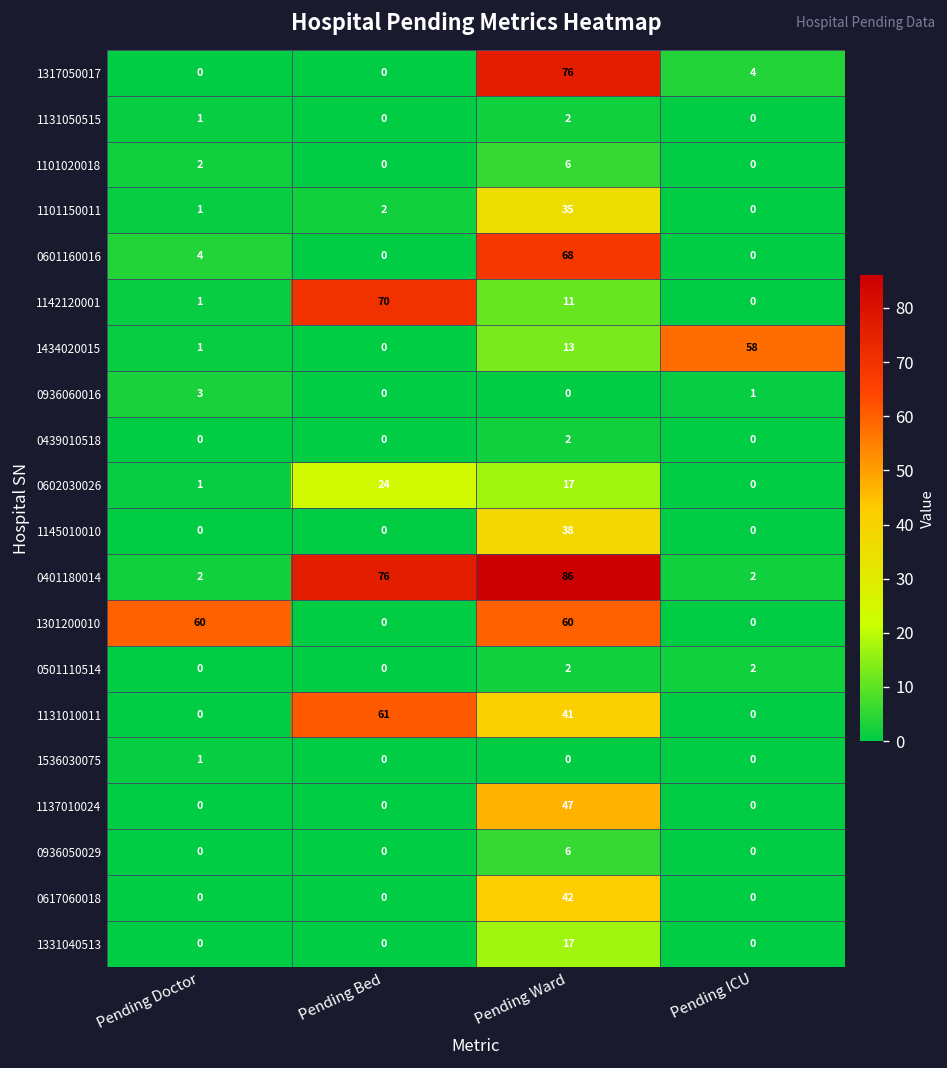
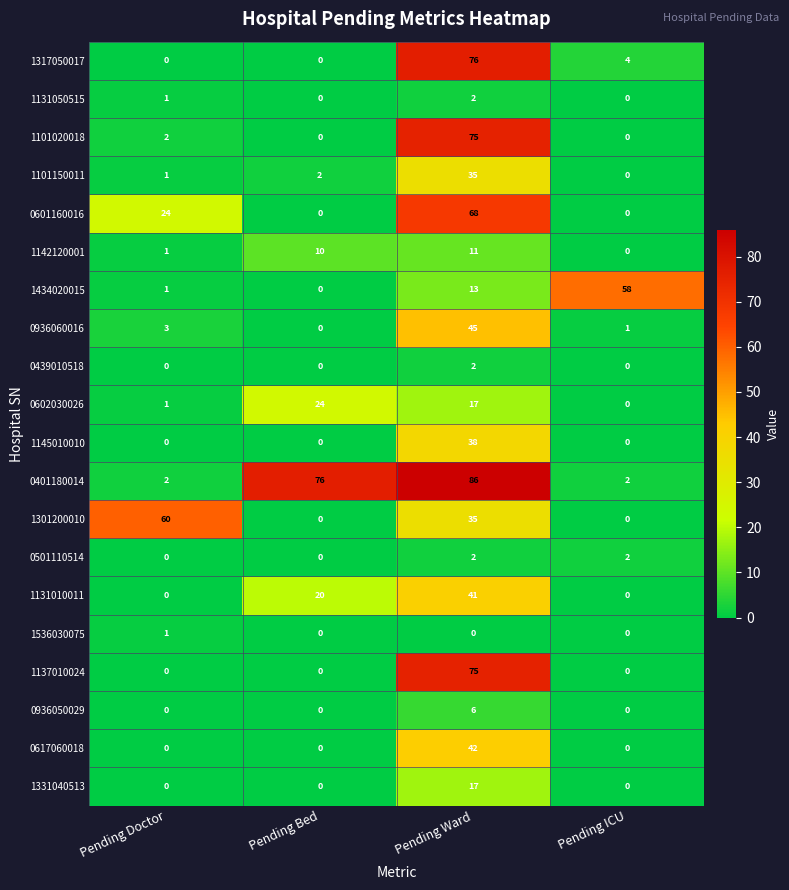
  {
    "1317050017": {
      "Pending Doctor": 0,
      "Pending Bed": 0,
      "Pending Ward": 76,
      "Pending ICU": 4
    },
    "1131050515": {
      "Pending Doctor": 1,
      "Pending Bed": 0,
      "Pending Ward": 2,
      "Pending ICU": 0
    },
    "1101020018": {
      "Pending Doctor": 2,
      "Pending Bed": 0,
-     "Pending Ward": 6,
+     "Pending Ward": 75,
      "Pending ICU": 0
    },
    "1101150011": {
      "Pending Doctor": 1,
      "Pending Bed": 2,
      "Pending Ward": 35,
      "Pending ICU": 0
    },
    "0601160016": {
-     "Pending Doctor": 4,
+     "Pending Doctor": 24,
      "Pending Bed": 0,
      "Pending Ward": 68,
      "Pending ICU": 0
    },
    "1142120001": {
      "Pending Doctor": 1,
-     "Pending Bed": 70,
+     "Pending Bed": 10,
      "Pending Ward": 11,
      "Pending ICU": 0
    },
    "1434020015": {
      "Pending Doctor": 1,
      "Pending Bed": 0,
      "Pending Ward": 13,
      "Pending ICU": 58
    },
    "0936060016": {
      "Pending Doctor": 3,
      "Pending Bed": 0,
-     "Pending Ward": 0,
+     "Pending Ward": 45,
      "Pending ICU": 1
    },
    "0439010518": {
      "Pending Doctor": 0,
      "Pending Bed": 0,
      "Pending Ward": 2,
      "Pending ICU": 0
    },
    "0602030026": {
      "Pending Doctor": 1,
      "Pending Bed": 24,
      "Pending Ward": 17,
      "Pending ICU": 0
    },
    "1145010010": {
      "Pending Doctor": 0,
      "Pending Bed": 0,
      "Pending Ward": 38,
      "Pending ICU": 0
    },
    "0401180014": {
      "Pending Doctor": 2,
      "Pending Bed": 76,
      "Pending Ward": 86,
      "Pending ICU": 2
    },
    "1301200010": {
      "Pending Doctor": 60,
      "Pending Bed": 0,
-     "Pending Ward": 60,
+     "Pending Ward": 35,
      "Pending ICU": 0
    },
    "0501110514": {
      "Pending Doctor": 0,
      "Pending Bed": 0,
      "Pending Ward": 2,
      "Pending ICU": 2
    },
    "1131010011": {
      "Pending Doctor": 0,
-     "Pending Bed": 61,
+     "Pending Bed": 20,
      "Pending Ward": 41,
      "Pending ICU": 0
    },
    "1536030075": {
      "Pending Doctor": 1,
      "Pending Bed": 0,
      "Pending Ward": 0,
      "Pending ICU": 0
    },
    "1137010024": {
      "Pending Doctor": 0,
      "Pending Bed": 0,
-     "Pending Ward": 47,
+     "Pending Ward": 75,
      "Pending ICU": 0
    },
    "0936050029": {
      "Pending Doctor": 0,
      "Pending Bed": 0,
      "Pending Ward": 6,
      "Pending ICU": 0
    },
    "0617060018": {
      "Pending Doctor": 0,
      "Pending Bed": 0,
      "Pending Ward": 42,
      "Pending ICU": 0
    },
    "1331040513": {
      "Pending Doctor": 0,
      "Pending Bed": 0,
      "Pending Ward": 17,
      "Pending ICU": 0
    }
  }
